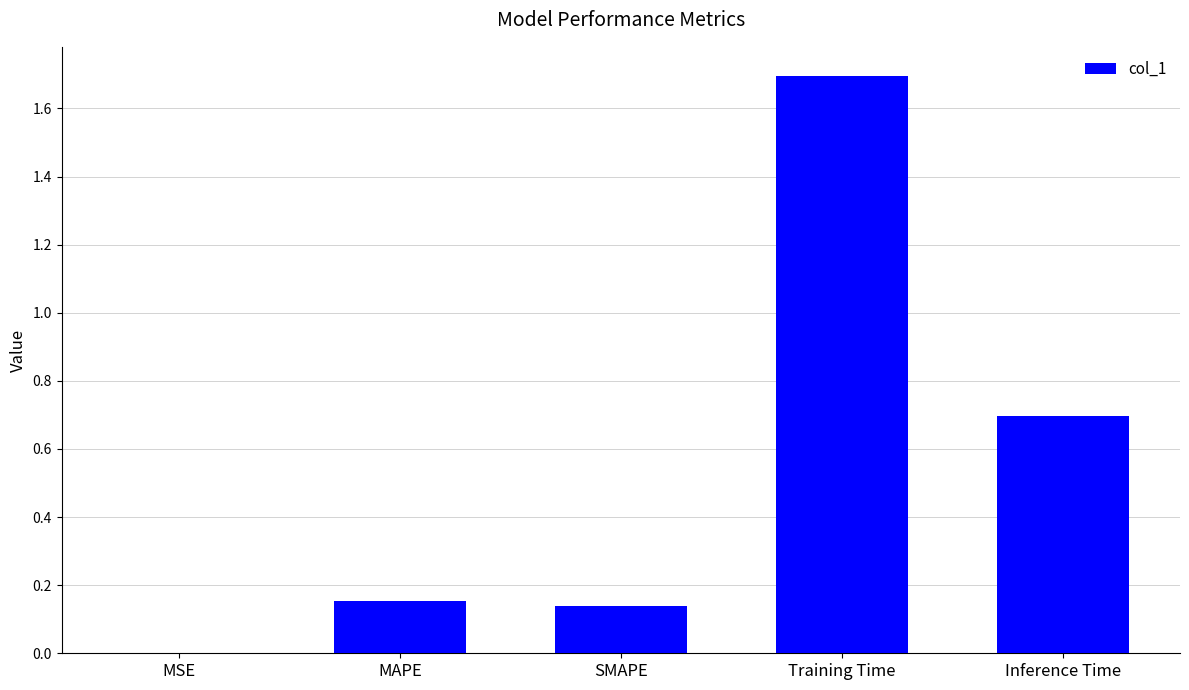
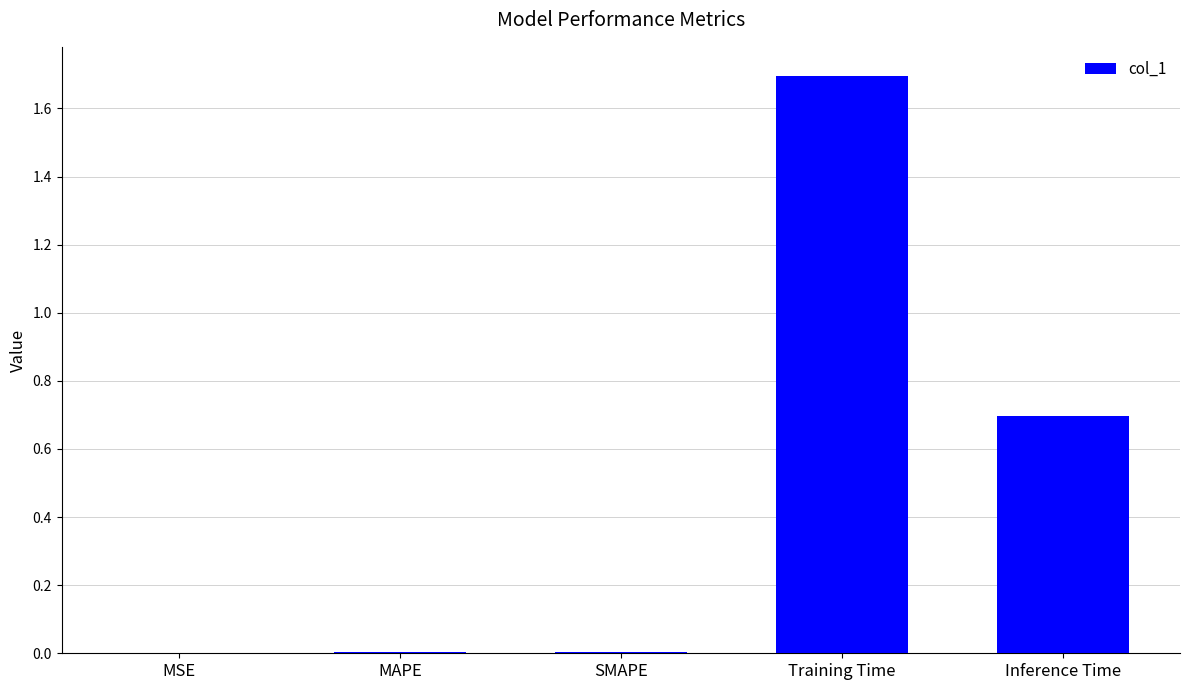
  {
-   "MAPE": 0.15,
-   "SMAPE": 0.14,
+   "MAPE": 0.00,
+   "SMAPE": 0.00,
    "Training Time": 1.70,
    "Inference Time": 0.70
  }
